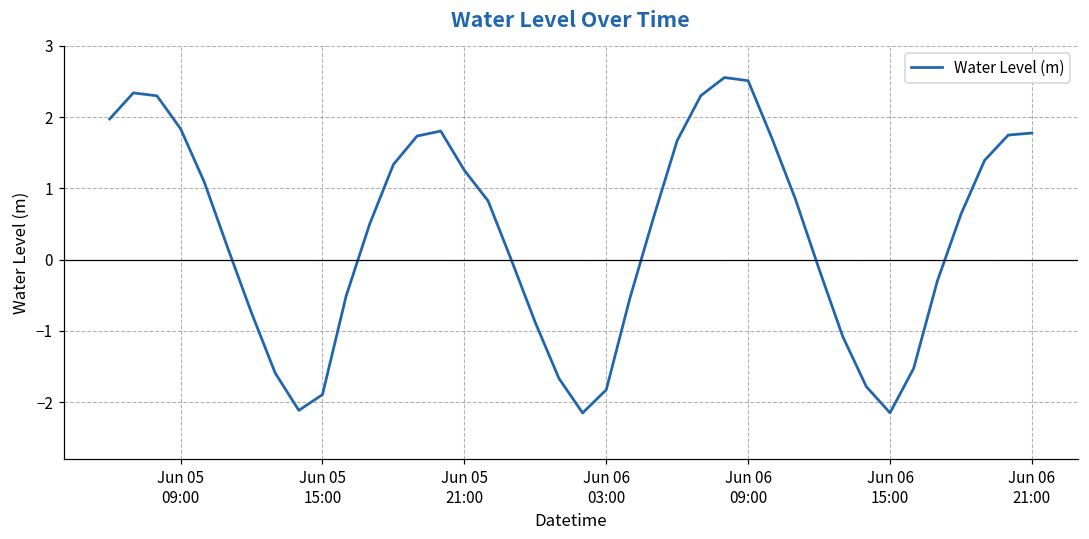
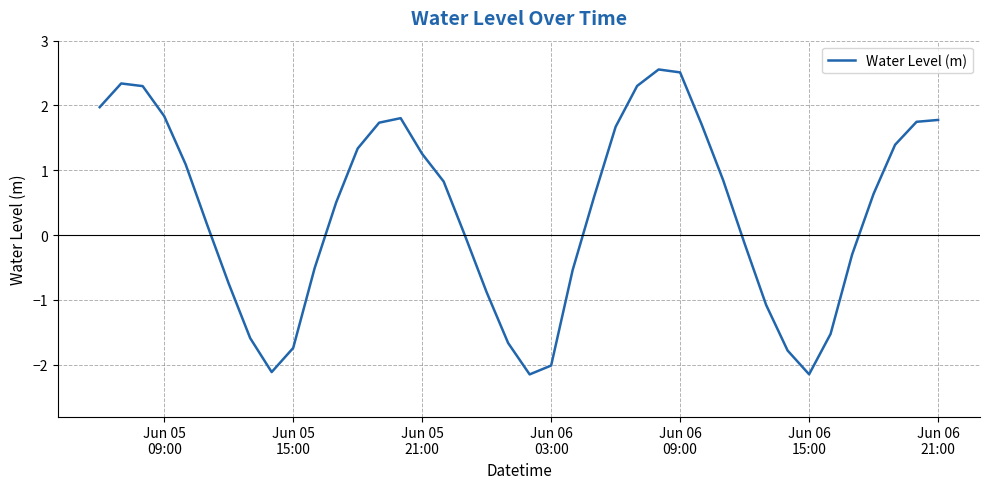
  {
    "Jun 05 09:00": 1.8,
-   "Jun 05 15:00": -1.9,
+   "Jun 05 15:00": -1.7,
    "Jun 05 21:00": 1.3,
-   "Jun 06 03:00": -1.8,
+   "Jun 06 03:00": -2.0,
    "Jun 06 09:00": 2.5,
    "Jun 06 15:00": -2.1,
    "Jun 06 21:00": 1.8
  }
